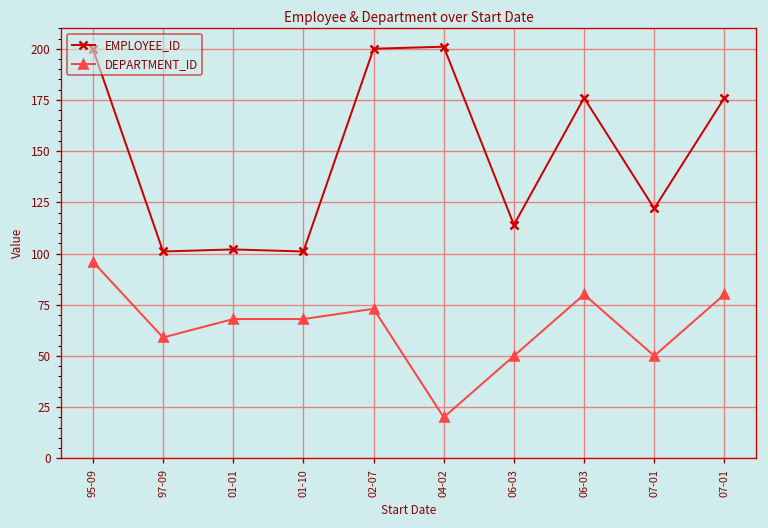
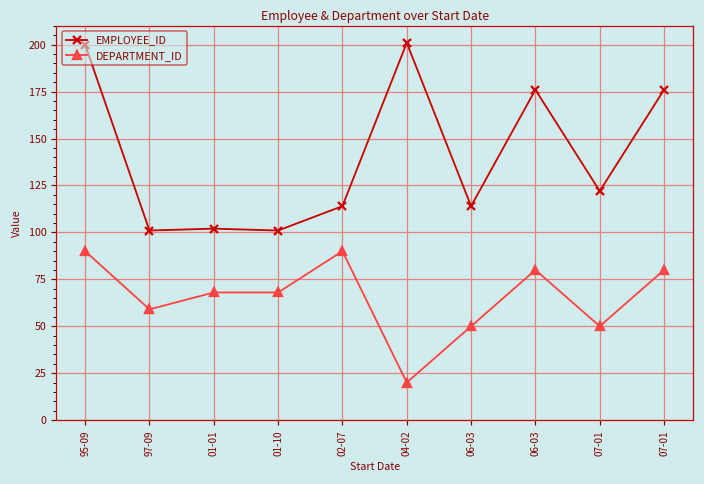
  {
    "EMPLOYEE_ID": {
      "97-09": 101,
      "01-01": 102,
      "01-10": 101,
-     "02-07": 200,
+     "02-07": 114,
      "04-02": 201
    },
    "DEPARTMENT_ID": {
-     "95-09": 96,
+     "95-09": 90,
      "97-09": 59,
      "01-01": 68,
      "01-10": 68,
-     "02-07": 73,
+     "02-07": 90,
      "04-02": 20
    }
  }
